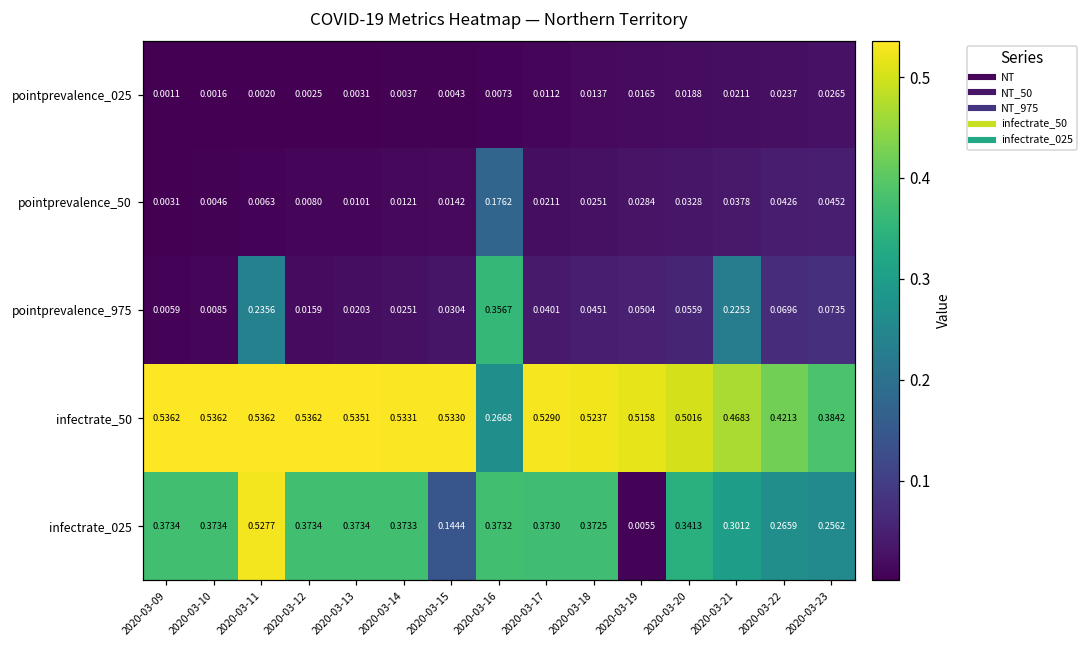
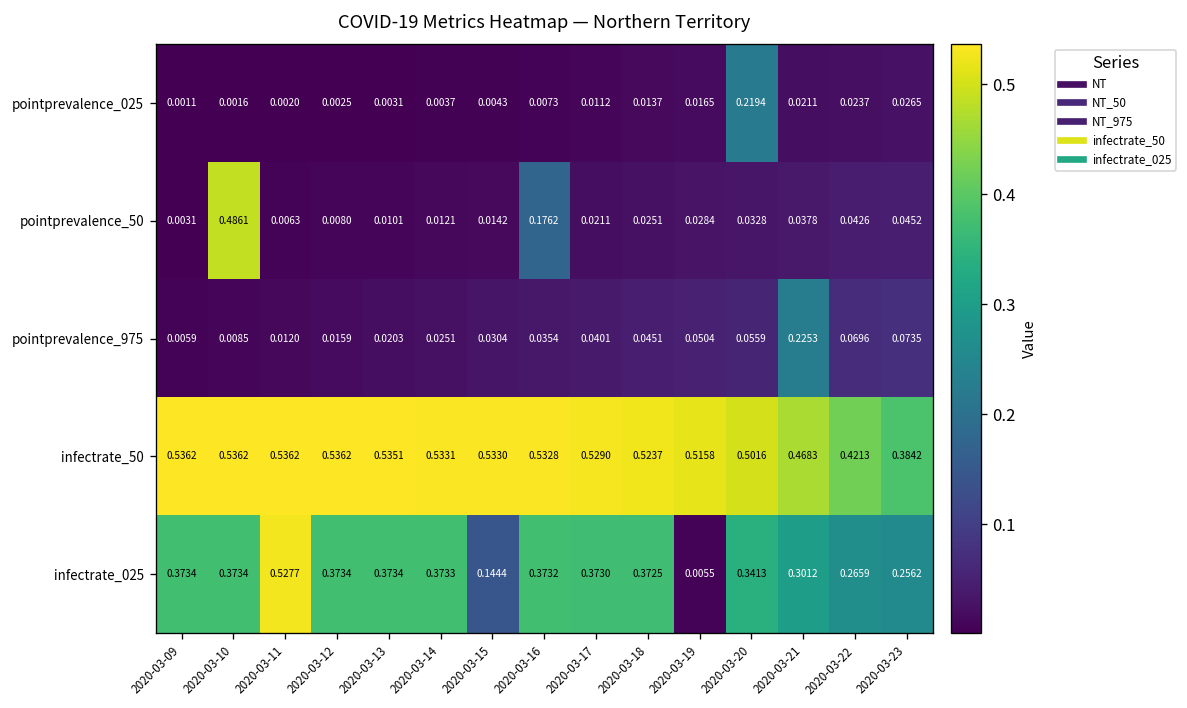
  {
    "pointprevalence_025": {
      "2020-03-09": 0.0011,
      "2020-03-10": 0.0016,
      "2020-03-11": 0.0020,
      "2020-03-12": 0.0025,
      "2020-03-13": 0.0031,
      "2020-03-14": 0.0037,
      "2020-03-15": 0.0043,
      "2020-03-16": 0.0073,
      "2020-03-17": 0.0112,
      "2020-03-18": 0.0137,
      "2020-03-19": 0.0165,
-     "2020-03-20": 0.0188,
+     "2020-03-20": 0.2194,
      "2020-03-21": 0.0211,
      "2020-03-22": 0.0237,
      "2020-03-23": 0.0265
    },
    "pointprevalence_50": {
      "2020-03-09": 0.0031,
-     "2020-03-10": 0.0046,
+     "2020-03-10": 0.4861,
      "2020-03-11": 0.0063,
      "2020-03-12": 0.0080,
      "2020-03-13": 0.0101,
      "2020-03-14": 0.0121,
      "2020-03-15": 0.0142,
      "2020-03-16": 0.1762,
      "2020-03-17": 0.0211,
      "2020-03-18": 0.0251,
      "2020-03-19": 0.0284,
      "2020-03-20": 0.0328,
      "2020-03-21": 0.0378,
      "2020-03-22": 0.0426,
      "2020-03-23": 0.0452
    },
    "pointprevalence_975": {
      "2020-03-09": 0.0059,
      "2020-03-10": 0.0085,
-     "2020-03-11": 0.2356,
+     "2020-03-11": 0.0120,
      "2020-03-12": 0.0159,
      "2020-03-13": 0.0203,
      "2020-03-14": 0.0251,
      "2020-03-15": 0.0304,
-     "2020-03-16": 0.3567,
+     "2020-03-16": 0.0354,
      "2020-03-17": 0.0401,
      "2020-03-18": 0.0451,
      "2020-03-19": 0.0504,
      "2020-03-20": 0.0559,
      "2020-03-21": 0.2253,
      "2020-03-22": 0.0696,
      "2020-03-23": 0.0735
    },
    "infectrate_50": {
      "2020-03-09": 0.5362,
      "2020-03-10": 0.5362,
      "2020-03-11": 0.5362,
      "2020-03-12": 0.5362,
      "2020-03-13": 0.5351,
      "2020-03-14": 0.5331,
      "2020-03-15": 0.5330,
-     "2020-03-16": 0.2668,
+     "2020-03-16": 0.5328,
      "2020-03-17": 0.5290,
      "2020-03-18": 0.5237,
      "2020-03-19": 0.5158,
      "2020-03-20": 0.5016,
      "2020-03-21": 0.4683,
      "2020-03-22": 0.4213,
      "2020-03-23": 0.3842
    },
    "infectrate_025": {
      "2020-03-09": 0.3734,
      "2020-03-10": 0.3734,
      "2020-03-11": 0.5277,
      "2020-03-12": 0.3734,
      "2020-03-13": 0.3734,
      "2020-03-14": 0.3733,
      "2020-03-15": 0.1444,
      "2020-03-16": 0.3732,
      "2020-03-17": 0.3730,
      "2020-03-18": 0.3725,
      "2020-03-19": 0.0055,
      "2020-03-20": 0.3413,
      "2020-03-21": 0.3012,
      "2020-03-22": 0.2659,
      "2020-03-23": 0.2562
    }
  }
